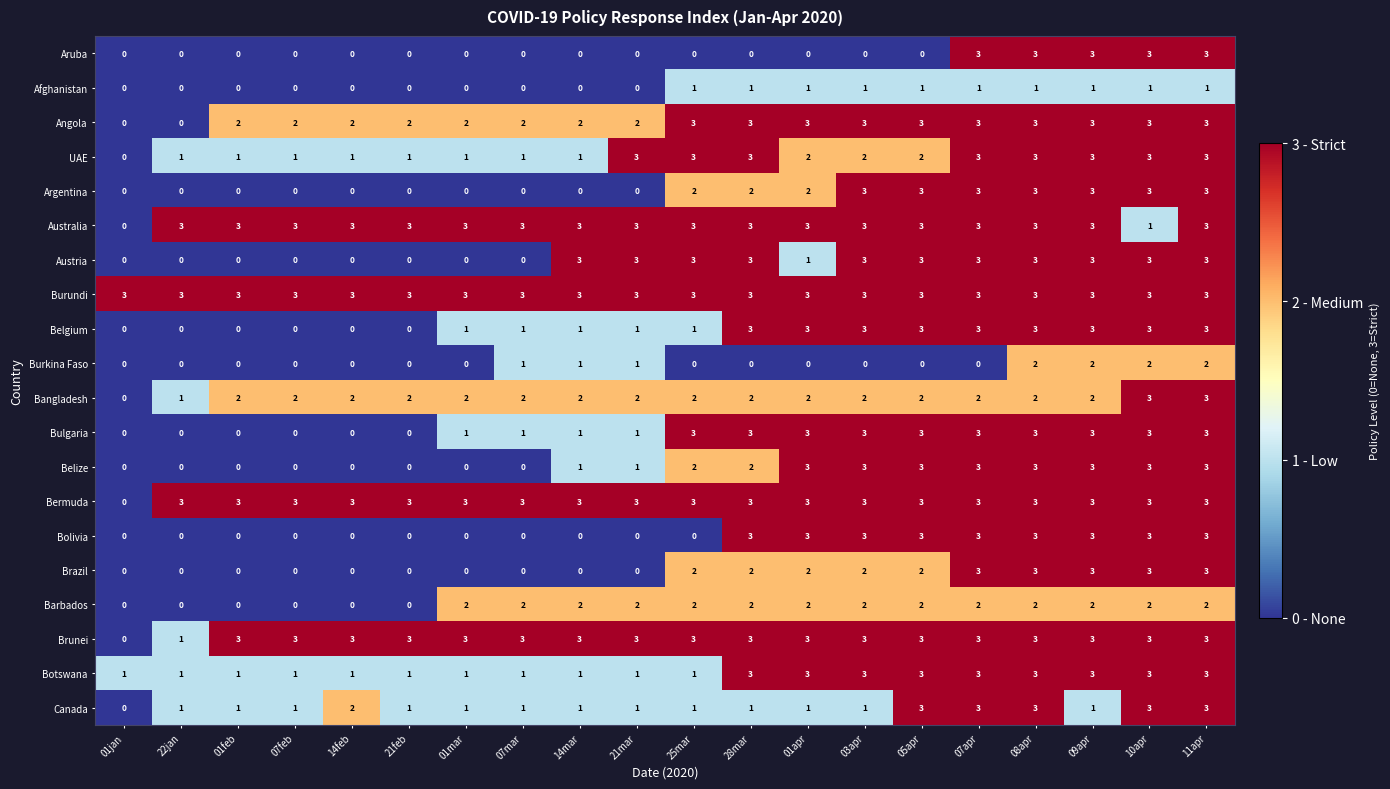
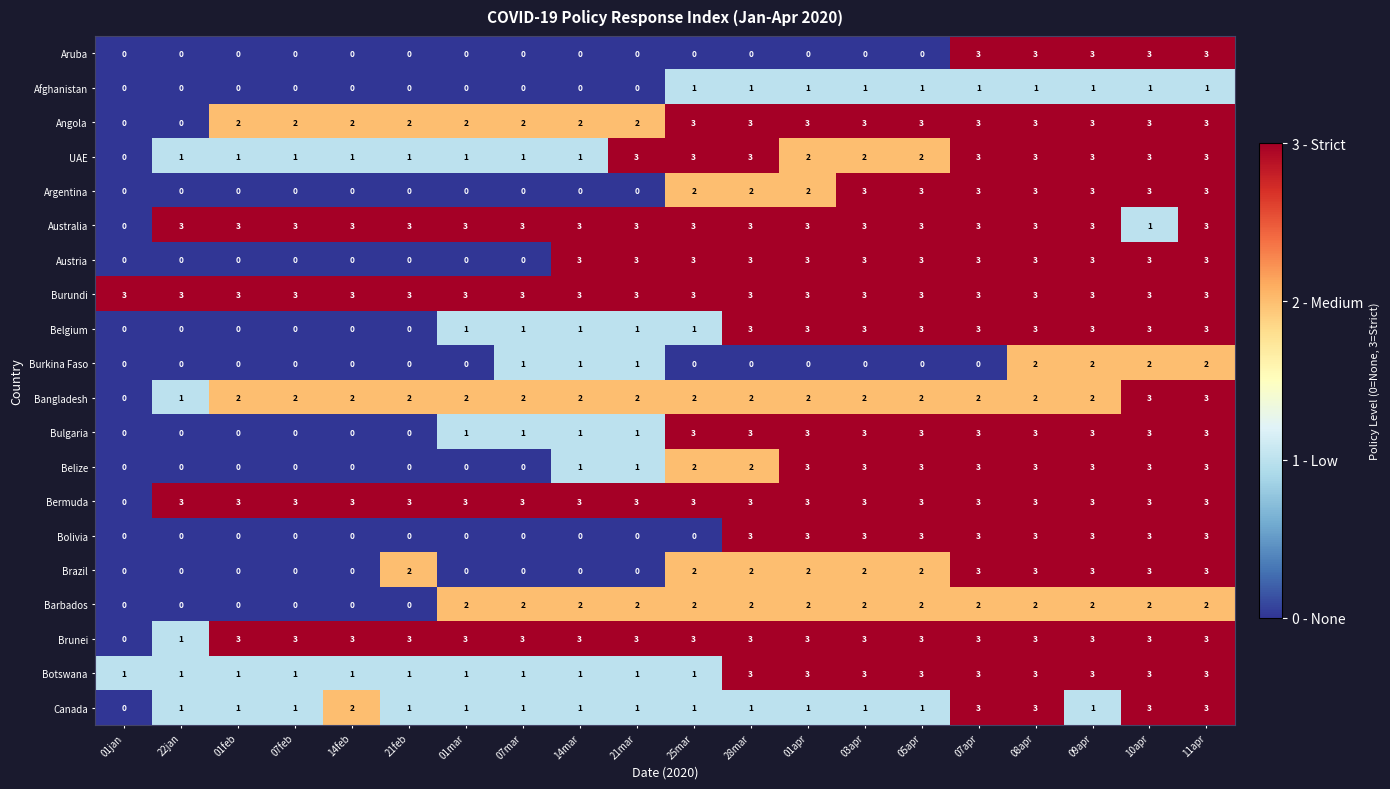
  {
    "Austria": {
      "01jan": 0,
      "22jan": 0,
      "01feb": 0,
      "07feb": 0,
      "14feb": 0,
      "21feb": 0,
      "01mar": 0,
      "07mar": 0,
      "14mar": 3,
      "21mar": 3,
      "25mar": 3,
      "28mar": 3,
-     "01apr": 1,
+     "01apr": 3,
      "03apr": 3,
      "05apr": 3,
      "07apr": 3,
      "08apr": 3,
      "09apr": 3,
      "10apr": 3,
      "11apr": 3
    },
    "Brazil": {
      "01jan": 0,
      "22jan": 0,
      "01feb": 0,
      "07feb": 0,
      "14feb": 0,
-     "21feb": 0,
+     "21feb": 2,
      "01mar": 0,
      "07mar": 0,
      "14mar": 0,
      "21mar": 0,
      "25mar": 2,
      "28mar": 2,
      "01apr": 2,
      "03apr": 2,
      "05apr": 2,
      "07apr": 3,
      "08apr": 3,
      "09apr": 3,
      "10apr": 3,
      "11apr": 3
    },
    "Canada": {
      "01jan": 0,
      "22jan": 1,
      "01feb": 1,
      "07feb": 1,
      "14feb": 2,
      "21feb": 1,
      "01mar": 1,
      "07mar": 1,
      "14mar": 1,
      "21mar": 1,
      "25mar": 1,
      "28mar": 1,
      "01apr": 1,
      "03apr": 1,
-     "05apr": 3,
+     "05apr": 1,
      "07apr": 3,
      "08apr": 3,
      "09apr": 1,
      "10apr": 3,
      "11apr": 3
    }
  }
